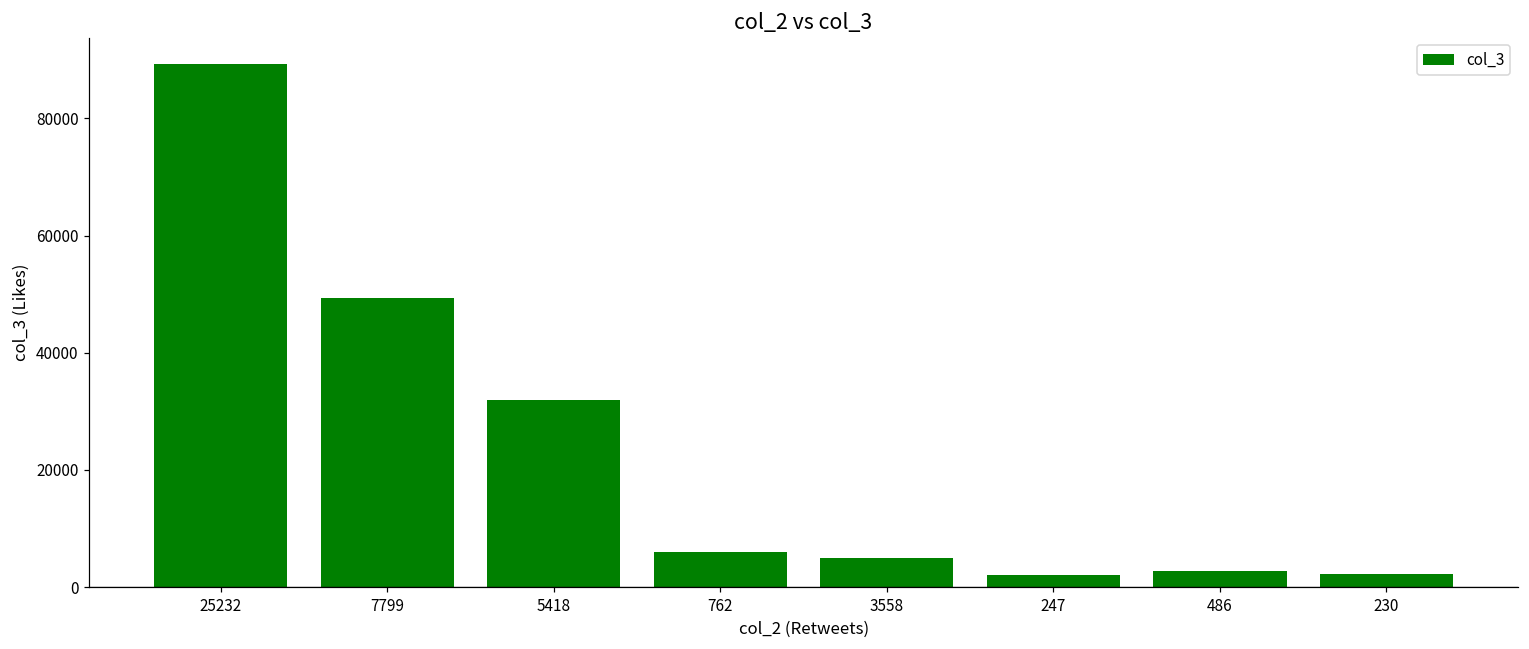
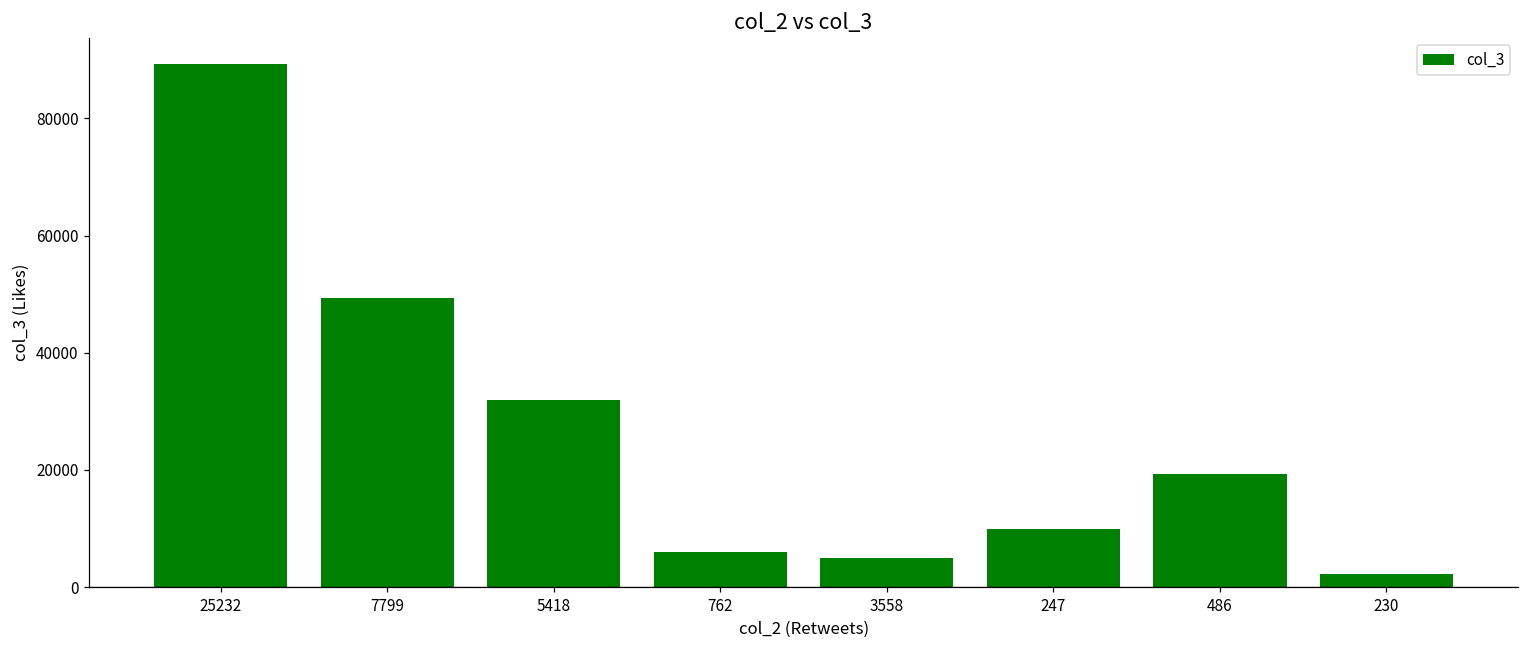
  {
    "25232": 89000,
    "7799": 49000,
    "5418": 32000,
    "762": 6000,
    "3558": 5000,
-   "247": 2000,
-   "486": 3000,
+   "247": 10000,
+   "486": 19000,
    "230": 2000
  }
